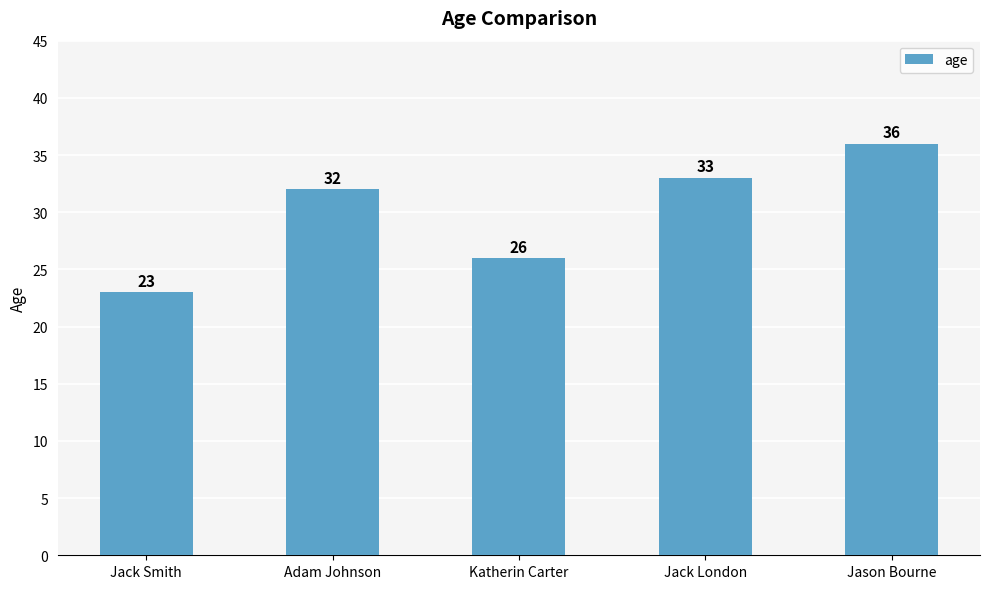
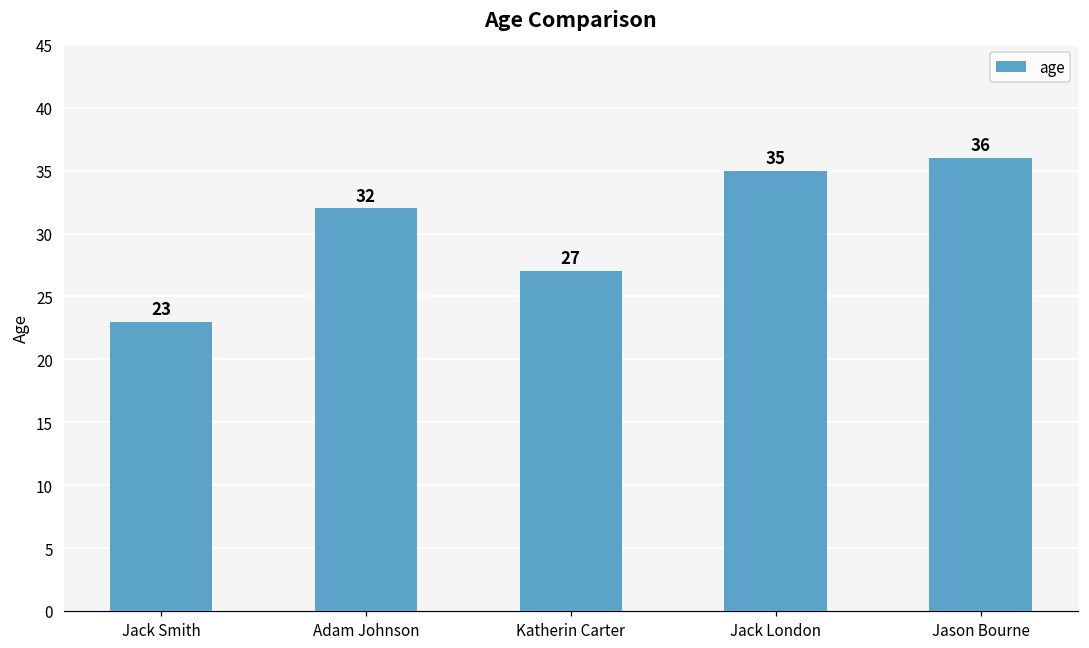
  {
    "Jack Smith": 23,
    "Adam Johnson": 32,
-   "Katherin Carter": 26,
-   "Jack London": 33,
+   "Katherin Carter": 27,
+   "Jack London": 35,
    "Jason Bourne": 36
  }
